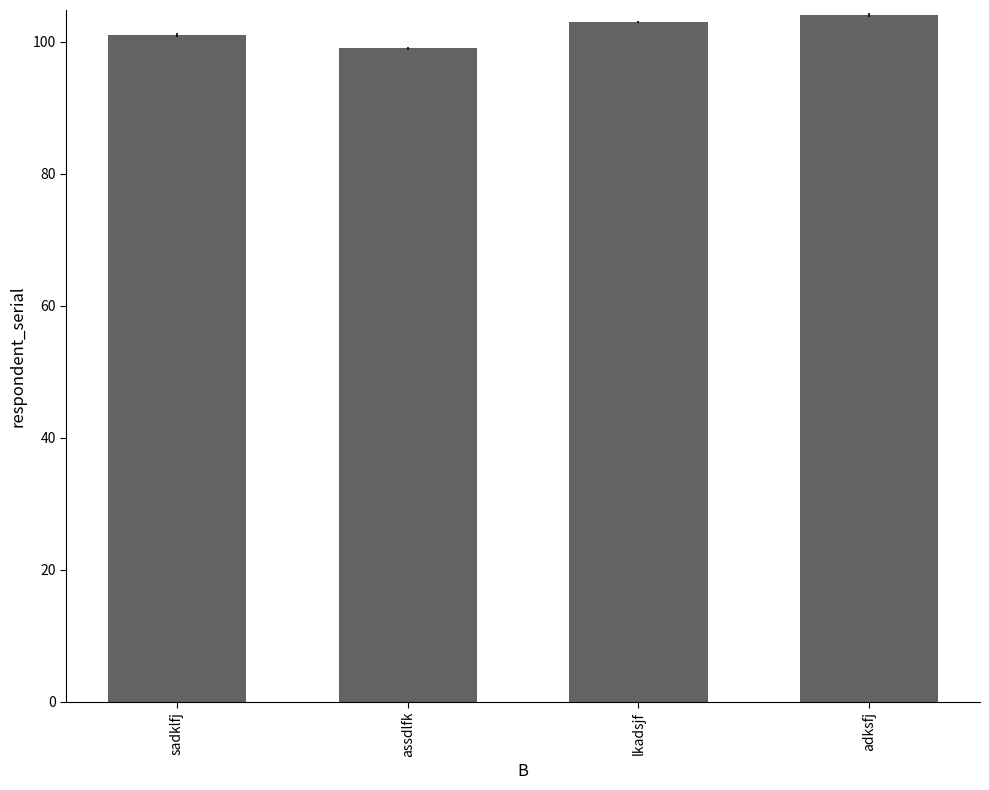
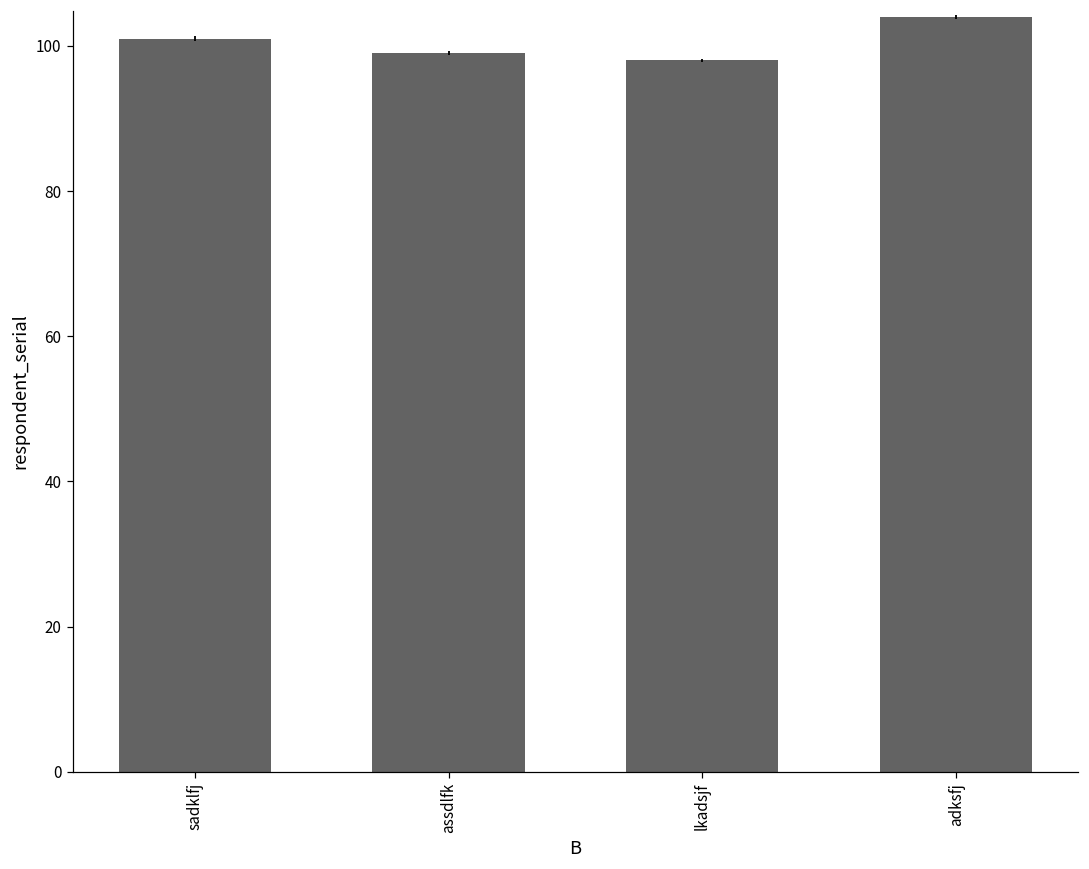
  {
    "sadklfj": 101,
    "assdlfk": 99,
-   "lkadsjf": 103,
+   "lkadsjf": 98,
    "adksfj": 104
  }
